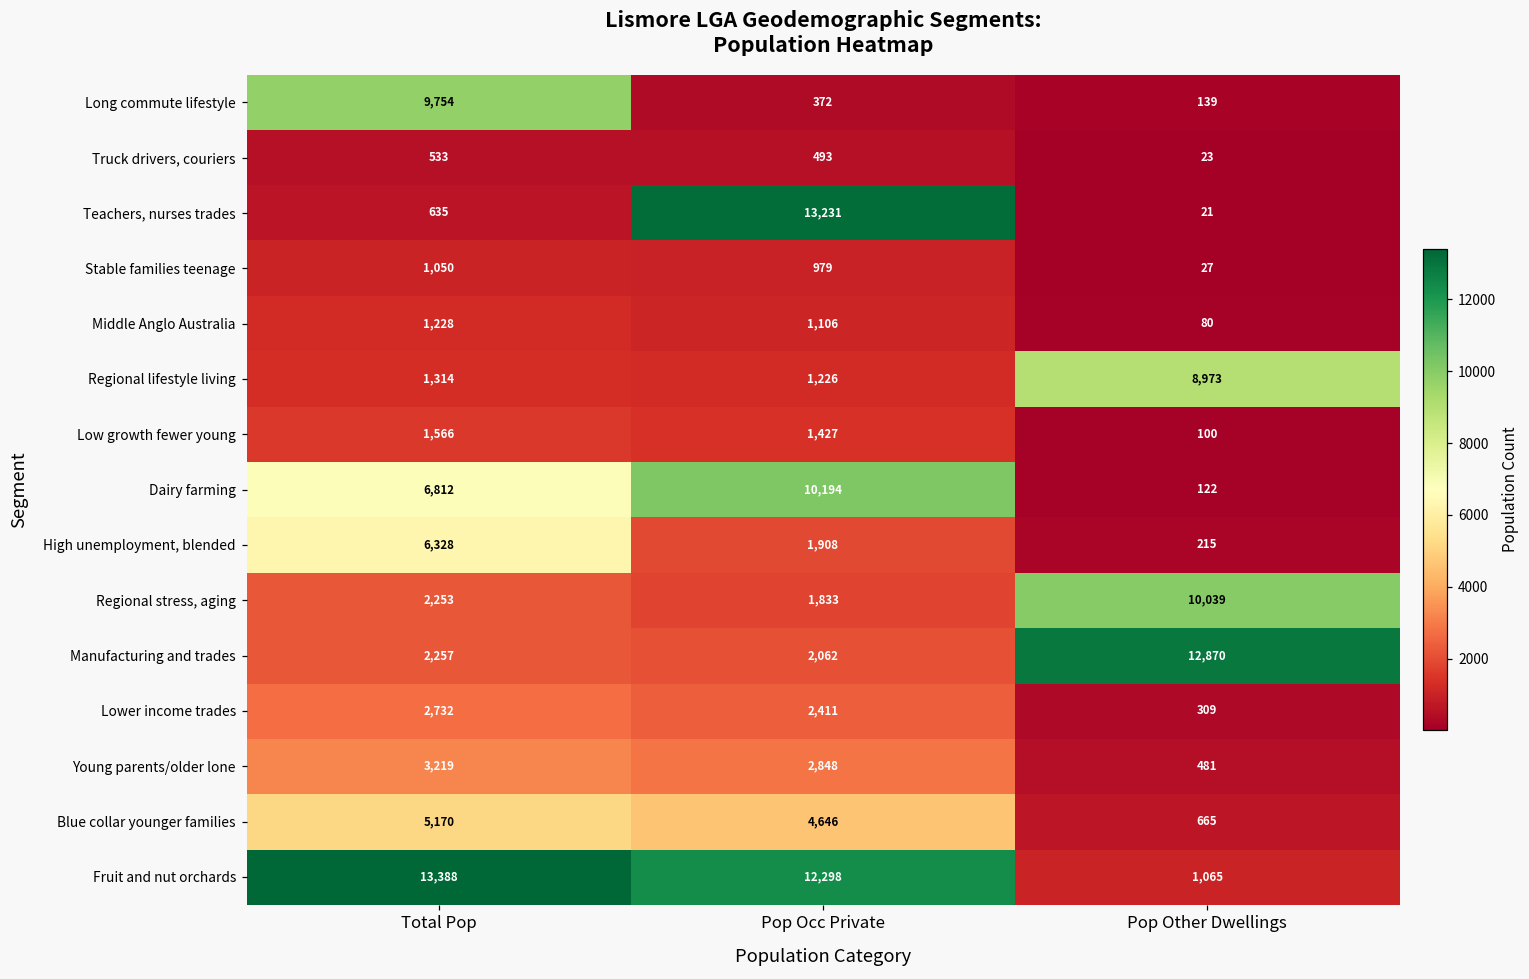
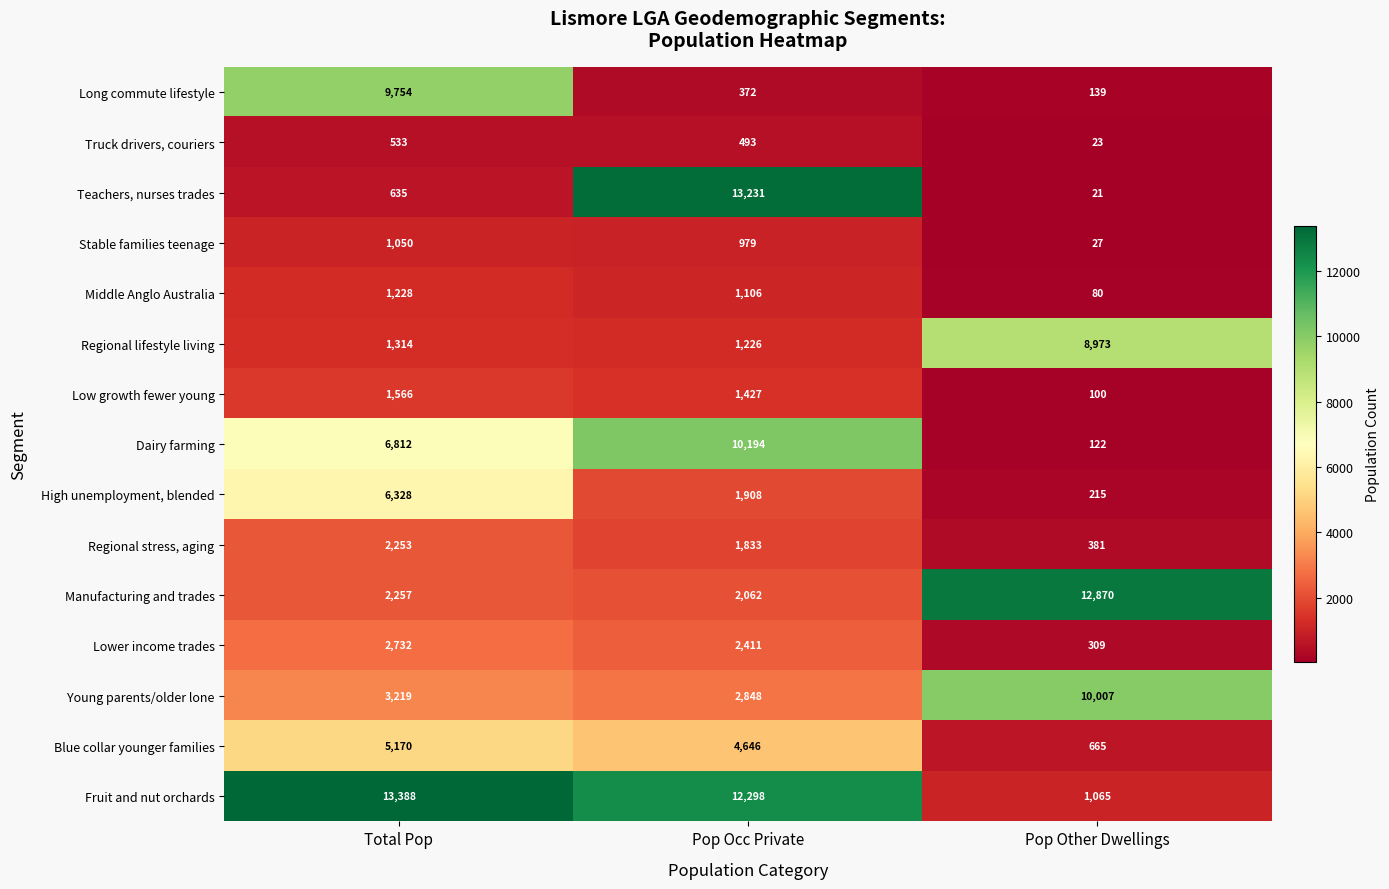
  {
    "Long commute lifestyle": {
      "Total Pop": "9,754",
      "Pop Occ Private": "372",
      "Pop Other Dwellings": "139"
    },
    "Truck drivers, couriers": {
      "Total Pop": "533",
      "Pop Occ Private": "493",
      "Pop Other Dwellings": "23"
    },
    "Teachers, nurses trades": {
      "Total Pop": "635",
      "Pop Occ Private": "13,231",
      "Pop Other Dwellings": "21"
    },
    "Stable families teenage": {
      "Total Pop": "1,050",
      "Pop Occ Private": "979",
      "Pop Other Dwellings": "27"
    },
    "Middle Anglo Australia": {
      "Total Pop": "1,228",
      "Pop Occ Private": "1,106",
      "Pop Other Dwellings": "80"
    },
    "Regional lifestyle living": {
      "Total Pop": "1,314",
      "Pop Occ Private": "1,226",
      "Pop Other Dwellings": "8,973"
    },
    "Low growth fewer young": {
      "Total Pop": "1,566",
      "Pop Occ Private": "1,427",
      "Pop Other Dwellings": "100"
    },
    "Dairy farming": {
      "Total Pop": "6,812",
      "Pop Occ Private": "10,194",
      "Pop Other Dwellings": "122"
    },
    "High unemployment, blended": {
      "Total Pop": "6,328",
      "Pop Occ Private": "1,908",
      "Pop Other Dwellings": "215"
    },
    "Regional stress, aging": {
      "Total Pop": "2,253",
      "Pop Occ Private": "1,833",
-     "Pop Other Dwellings": "10,039"
+     "Pop Other Dwellings": "381"
    },
    "Manufacturing and trades": {
      "Total Pop": "2,257",
      "Pop Occ Private": "2,062",
      "Pop Other Dwellings": "12,870"
    },
    "Lower income trades": {
      "Total Pop": "2,732",
      "Pop Occ Private": "2,411",
      "Pop Other Dwellings": "309"
    },
    "Young parents/older lone": {
      "Total Pop": "3,219",
      "Pop Occ Private": "2,848",
-     "Pop Other Dwellings": "481"
+     "Pop Other Dwellings": "10,007"
    },
    "Blue collar younger families": {
      "Total Pop": "5,170",
      "Pop Occ Private": "4,646",
      "Pop Other Dwellings": "665"
    },
    "Fruit and nut orchards": {
      "Total Pop": "13,388",
      "Pop Occ Private": "12,298",
      "Pop Other Dwellings": "1,065"
    }
  }
